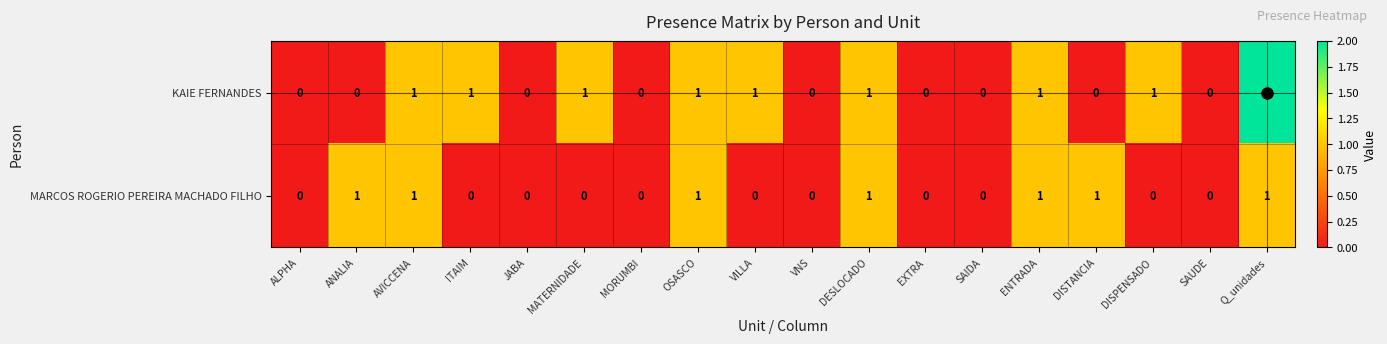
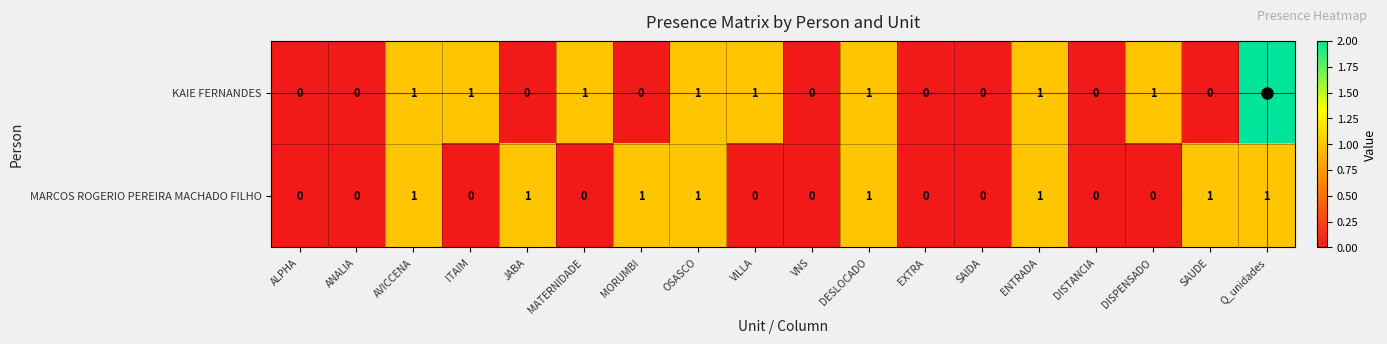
  {
    "KAIE FERNANDES": {
      "ALPHA": 0,
      "ANALIA": 0,
      "AVICCENA": 1,
      "ITAIM": 1,
      "JABA": 0,
      "MATERNIDADE": 1,
      "MORUMBI": 0,
      "OSASCO": 1,
      "VILLA": 1,
      "VNS": 0,
      "DESLOCADO": 1,
      "EXTRA": 0,
      "SAIDA": 0,
      "ENTRADA": 1,
      "DISTANCIA": 0,
      "DISPENSADO": 1,
      "SAUDE": 0
    },
    "MARCOS ROGERIO PEREIRA MACHADO FILHO": {
      "ALPHA": 0,
-     "ANALIA": 1,
+     "ANALIA": 0,
      "AVICCENA": 1,
      "ITAIM": 0,
-     "JABA": 0,
+     "JABA": 1,
      "MATERNIDADE": 0,
-     "MORUMBI": 0,
+     "MORUMBI": 1,
      "OSASCO": 1,
      "VILLA": 0,
      "VNS": 0,
      "DESLOCADO": 1,
      "EXTRA": 0,
      "SAIDA": 0,
      "ENTRADA": 1,
-     "DISTANCIA": 1,
+     "DISTANCIA": 0,
      "DISPENSADO": 0,
-     "SAUDE": 0,
+     "SAUDE": 1,
      "Q_unidades": 1
    }
  }
